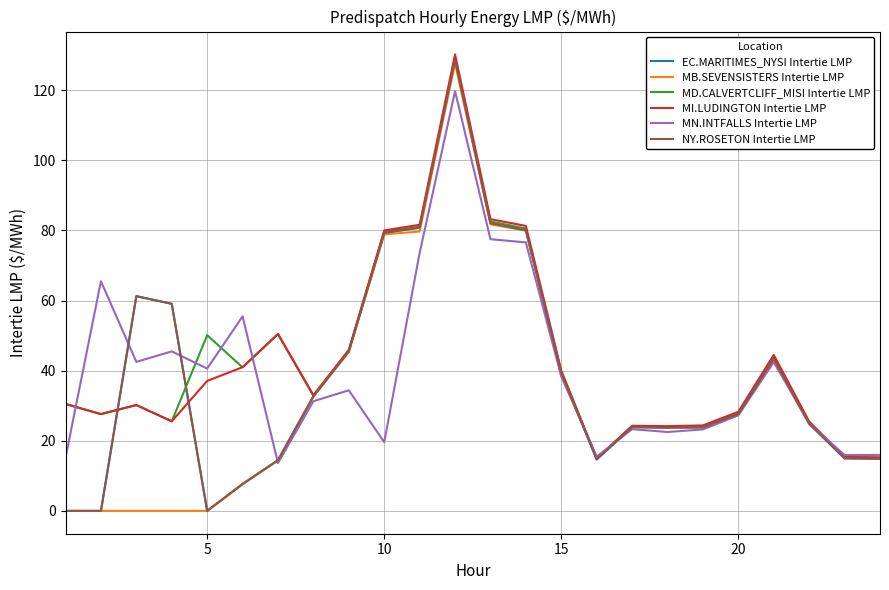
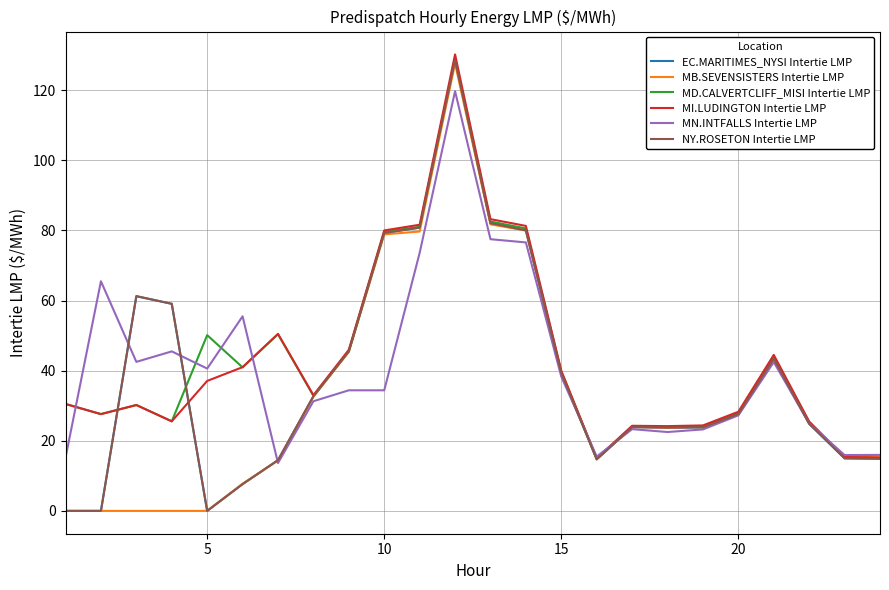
  {
    "MD.CALVERTCLIFF_MISI Intertie LMP": {
      "5": 50
    },
    "MI.LUDINGTON Intertie LMP": {
      "5": 37
    },
    "MN.INTFALLS Intertie LMP": {
      "5": 41,
-     "10": 20,
+     "10": 34,
      "15": 38
    }
  }
